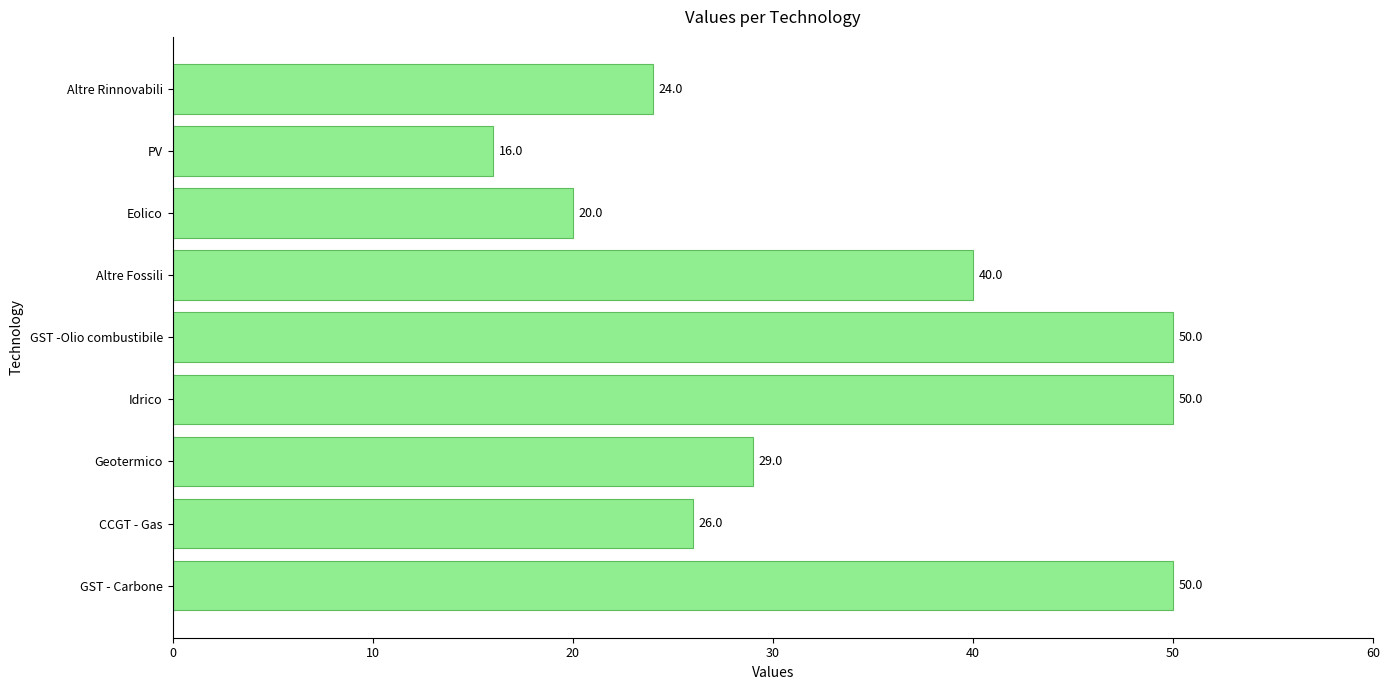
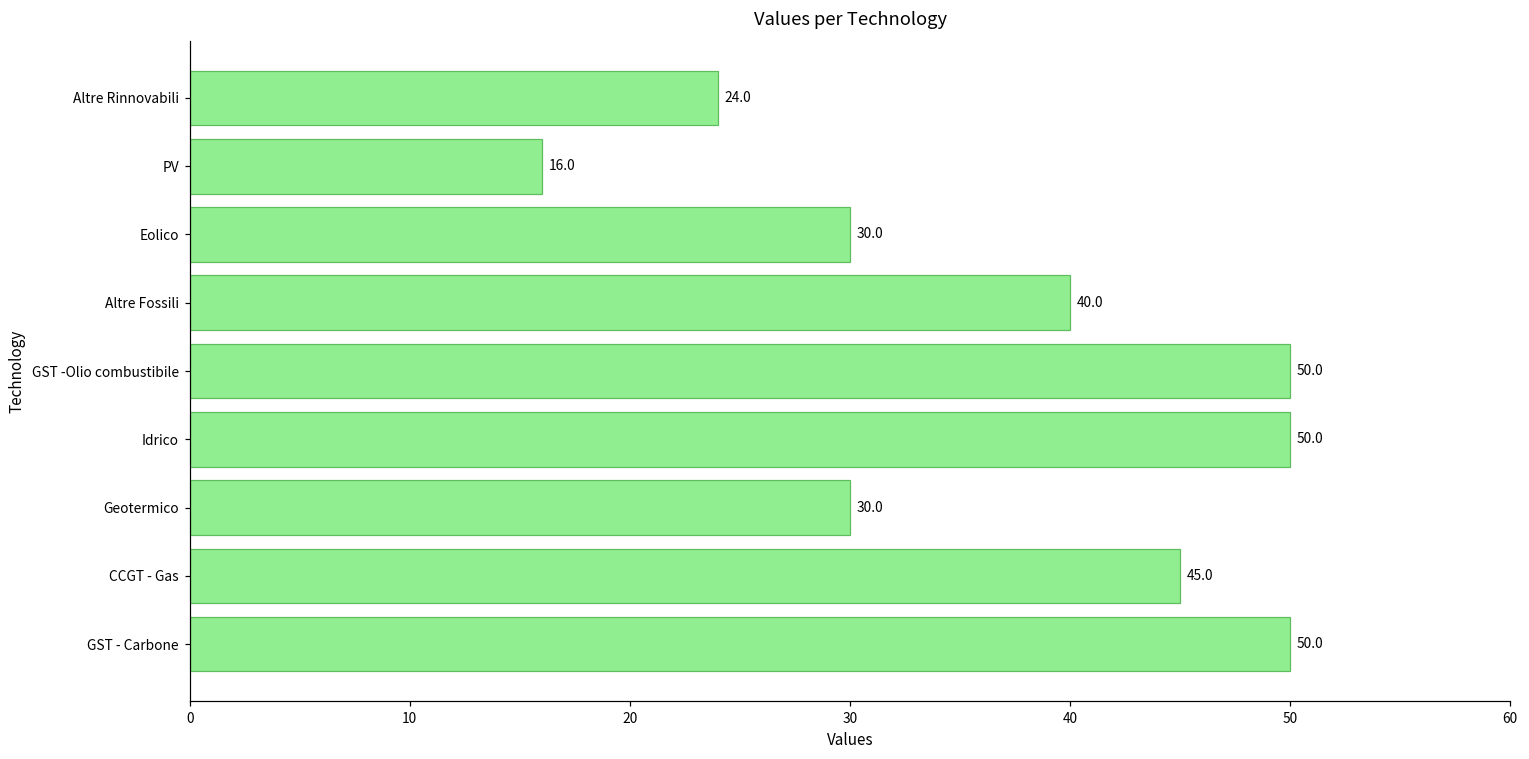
  {
    "Altre Rinnovabili": 24.0,
    "PV": 16.0,
-   "Eolico": 20.0,
+   "Eolico": 30.0,
    "Altre Fossili": 40.0,
    "GST -Olio combustibile": 50.0,
    "Idrico": 50.0,
-   "Geotermico": 29.0,
-   "CCGT - Gas": 26.0,
+   "Geotermico": 30.0,
+   "CCGT - Gas": 45.0,
    "GST - Carbone": 50.0
  }
